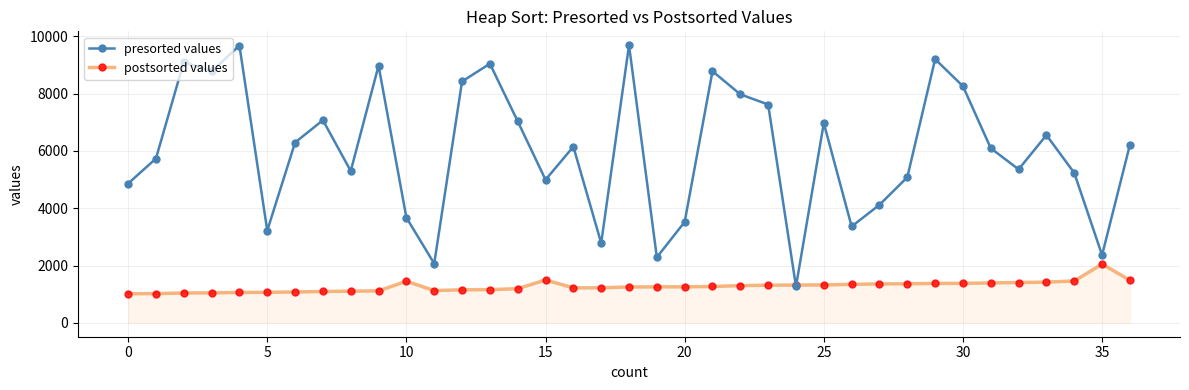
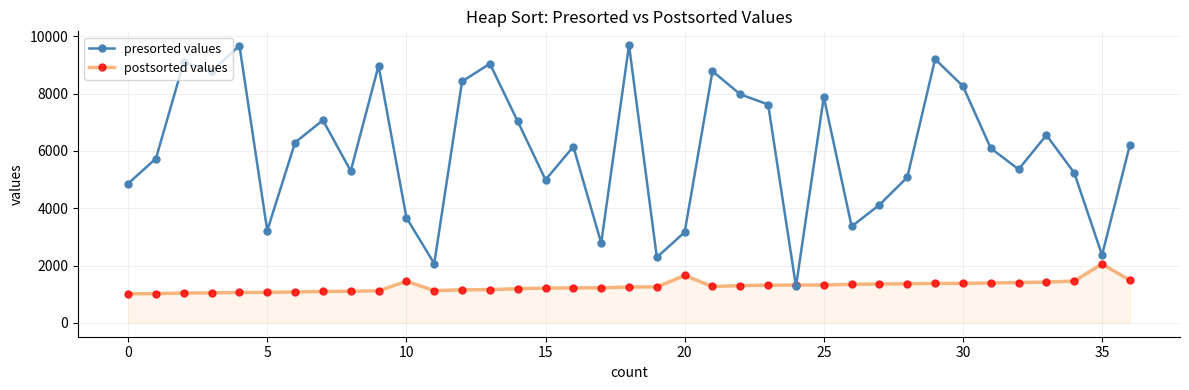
  {
    "presorted values": {
      "0": 4900,
      "5": 3200,
      "10": 3700,
      "15": 5000,
-     "20": 3500,
-     "25": 7000,
+     "20": 3200,
+     "25": 7900,
      "30": 8300,
      "35": 2400
    },
    "postsorted values": {
      "0": 1000,
      "5": 1100,
      "10": 1500,
-     "15": 1500,
-     "20": 1300,
+     "15": 1200,
+     "20": 1700,
      "25": 1300,
      "30": 1400,
      "35": 2100
    }
  }
